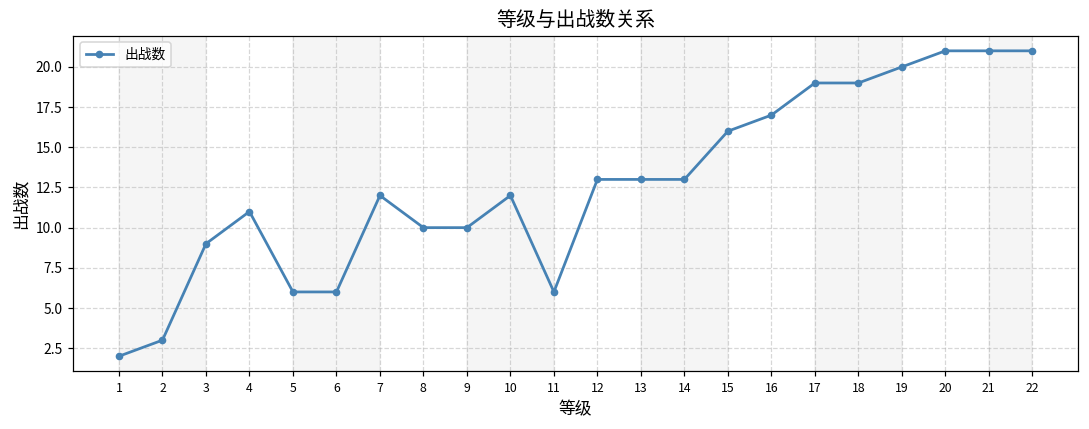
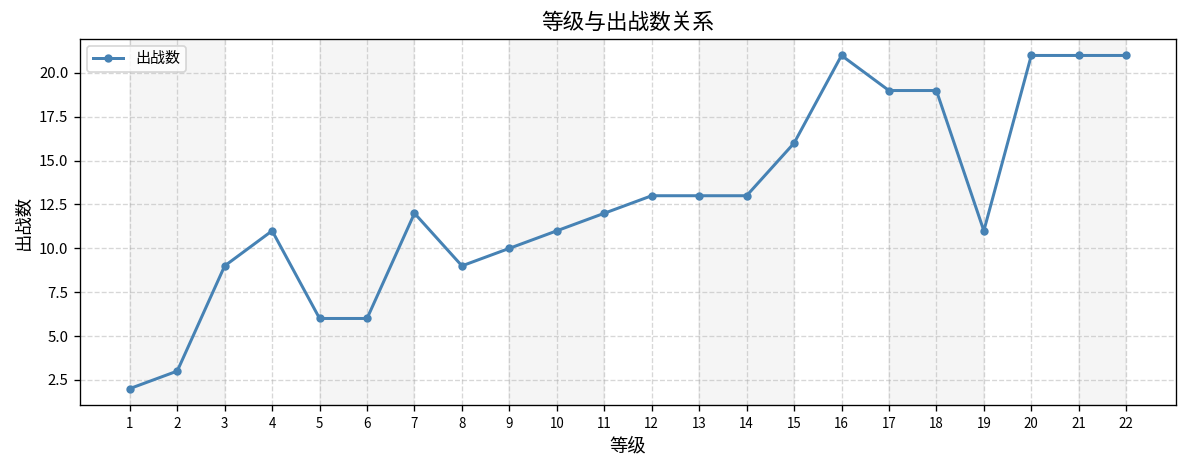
  {
    "1": 2,
    "2": 3,
    "3": 9,
    "4": 11,
    "5": 6,
    "6": 6,
    "7": 12,
-   "8": 10,
+   "8": 9,
    "9": 10,
-   "10": 12,
-   "11": 6,
+   "10": 11,
+   "11": 12,
    "12": 13,
    "13": 13,
    "14": 13,
    "15": 16,
-   "16": 17,
+   "16": 21,
    "17": 19,
    "18": 19,
-   "19": 20,
+   "19": 11,
    "20": 21,
    "21": 21,
    "22": 21
  }
